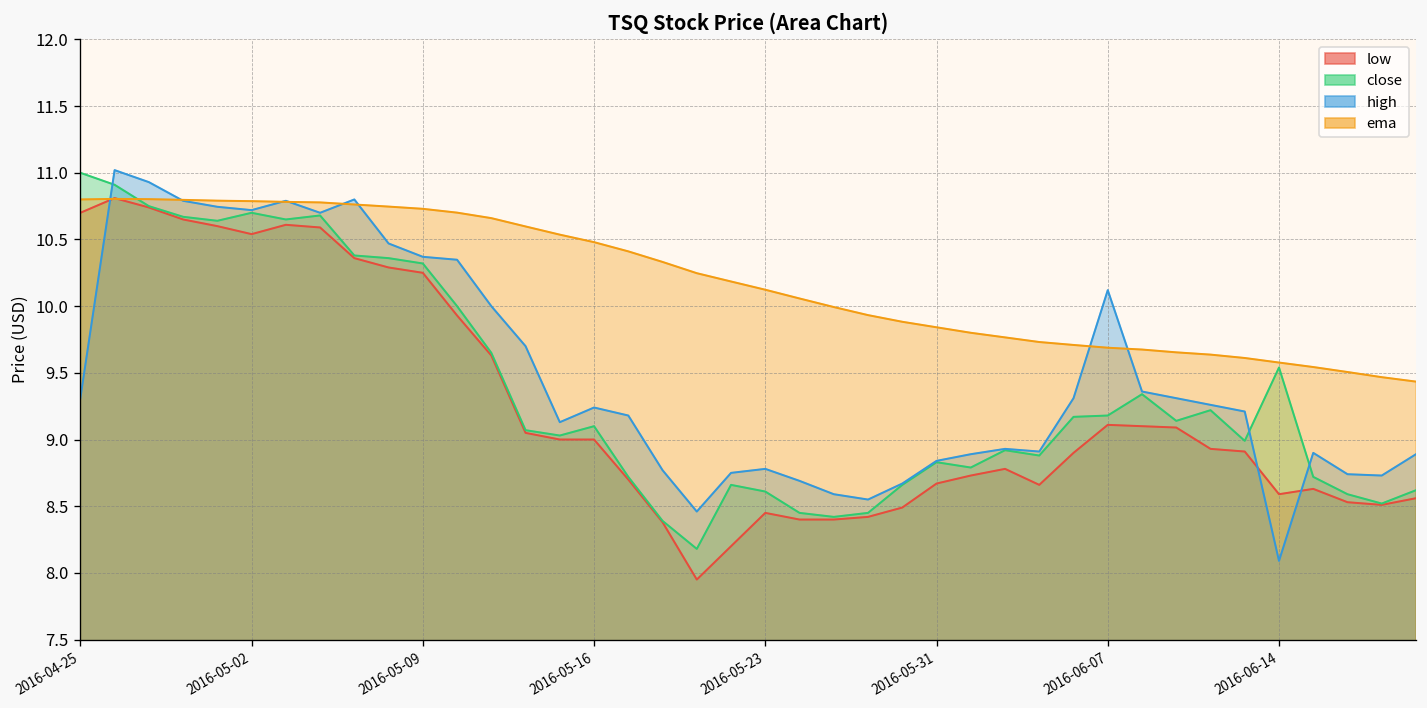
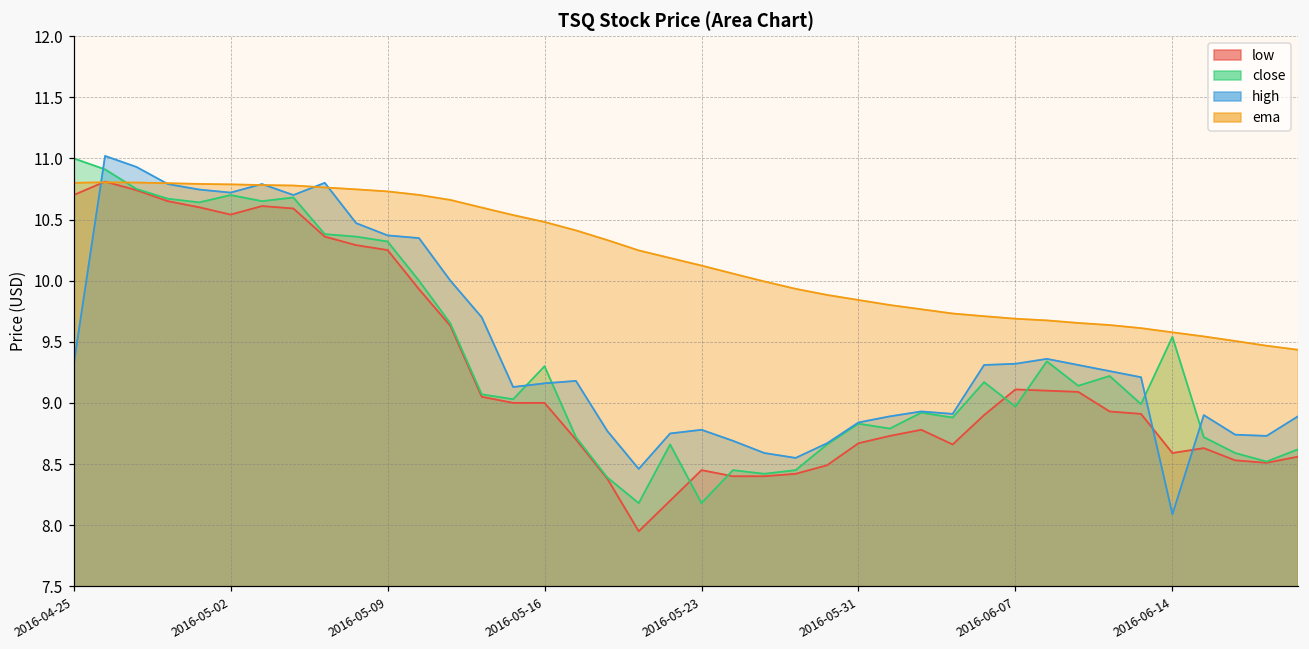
  {
    "close": {
      "2016-04-25": 11.00,
      "2016-05-09": 10.32,
-     "2016-05-16": 9.1,
-     "2016-05-23": 8.61,
-     "2016-06-07": 9.18,
+     "2016-05-16": 9.3,
+     "2016-05-23": 8.18,
+     "2016-06-07": 8.97,
      "2016-06-14": 9.54
    },
    "high": {
      "2016-04-25": 9.31,
      "2016-05-09": 10.37,
-     "2016-05-16": 9.24,
+     "2016-05-16": 9.16,
      "2016-05-23": 8.78,
-     "2016-06-07": 10.12,
+     "2016-06-07": 9.32,
      "2016-06-14": 8.09
    }
  }
